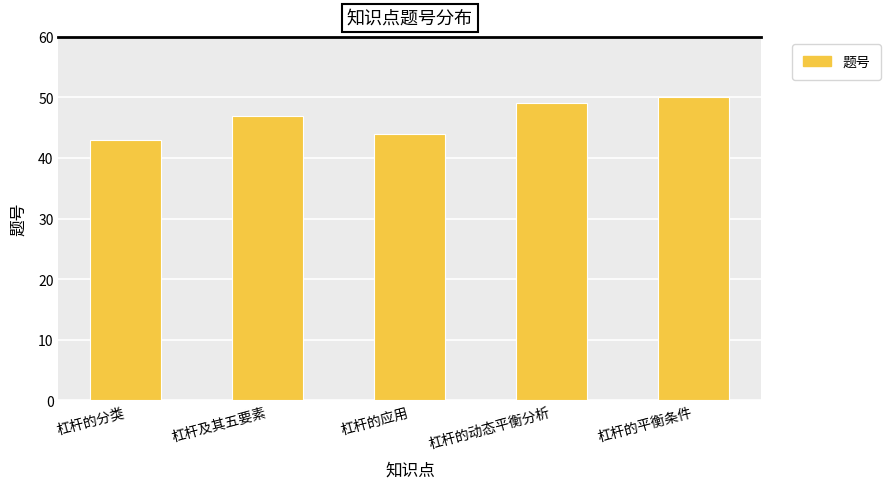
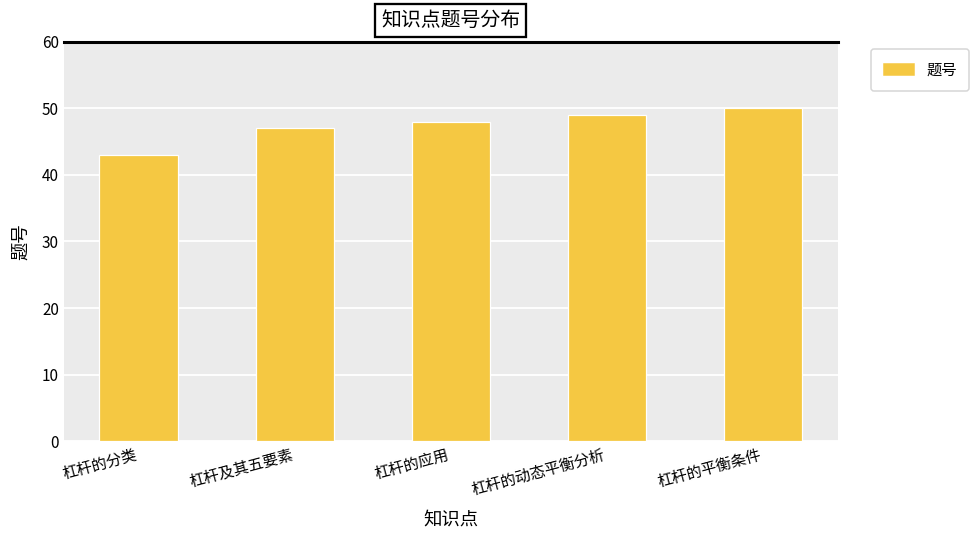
  {
    "杠杆的分类": 43,
    "杠杆及其五要素": 47,
-   "杠杆的应用": 44,
+   "杠杆的应用": 48,
    "杠杆的动态平衡分析": 49,
    "杠杆的平衡条件": 50
  }
